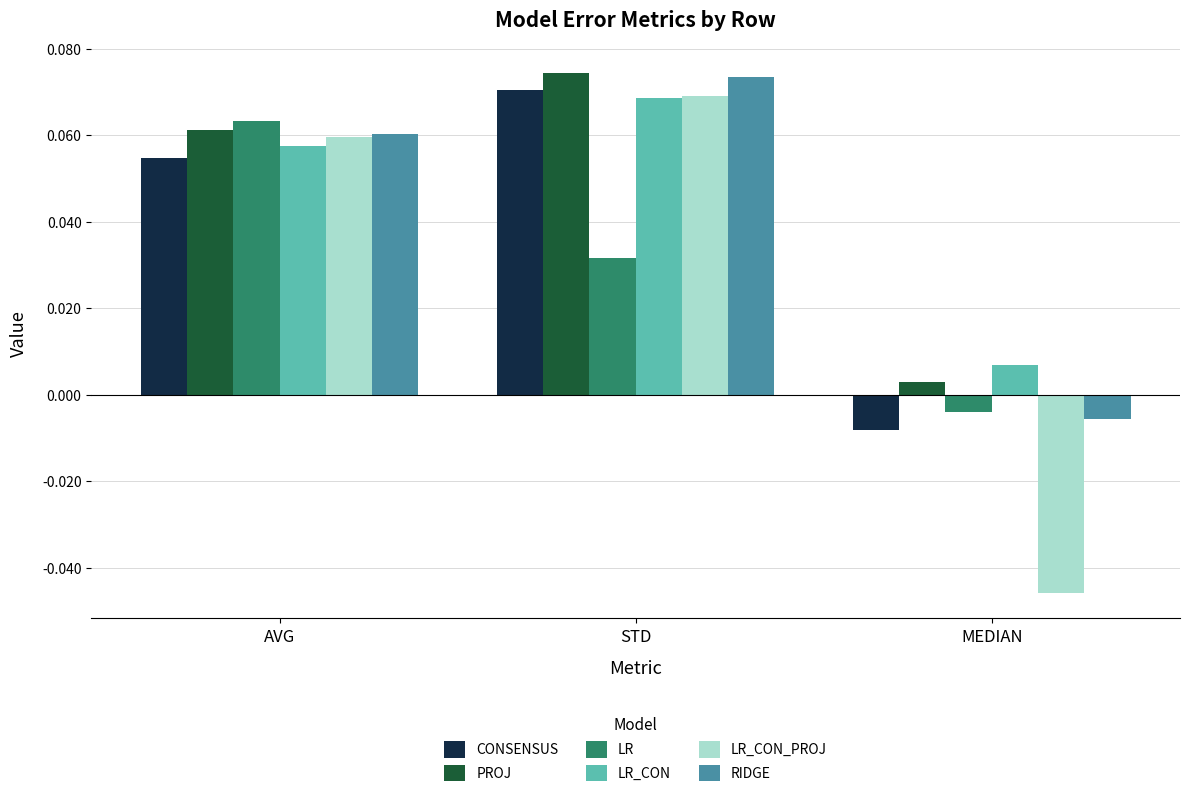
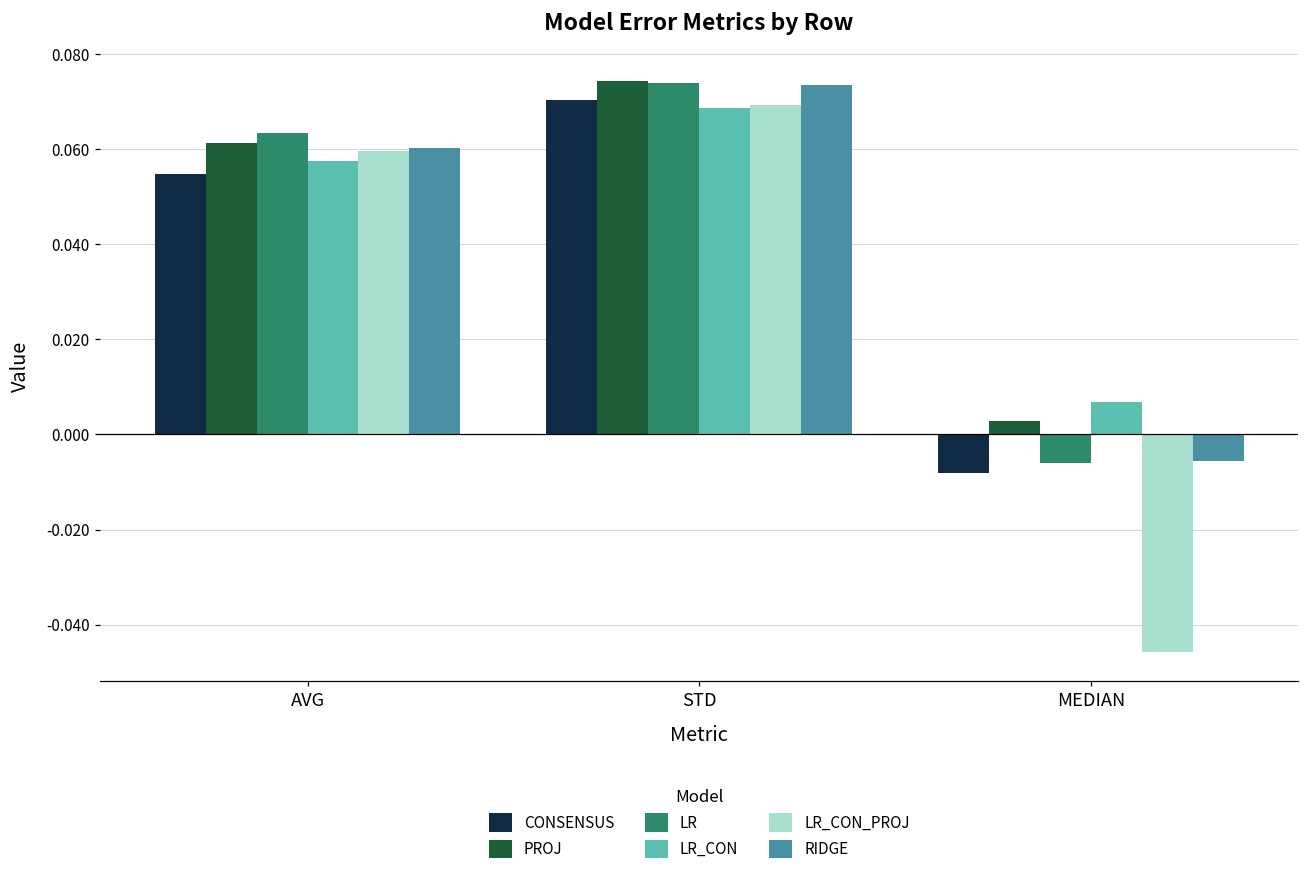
  {
    "LR": {
      "AVG": 0.063,
-     "STD": 0.032,
-     "MEDIAN": -0.004
+     "STD": 0.074,
+     "MEDIAN": -0.006
    },
    "LR_CON_PROJ": {
      "AVG": 0.060,
      "STD": 0.069,
      "MEDIAN": -0.046
    }
  }
